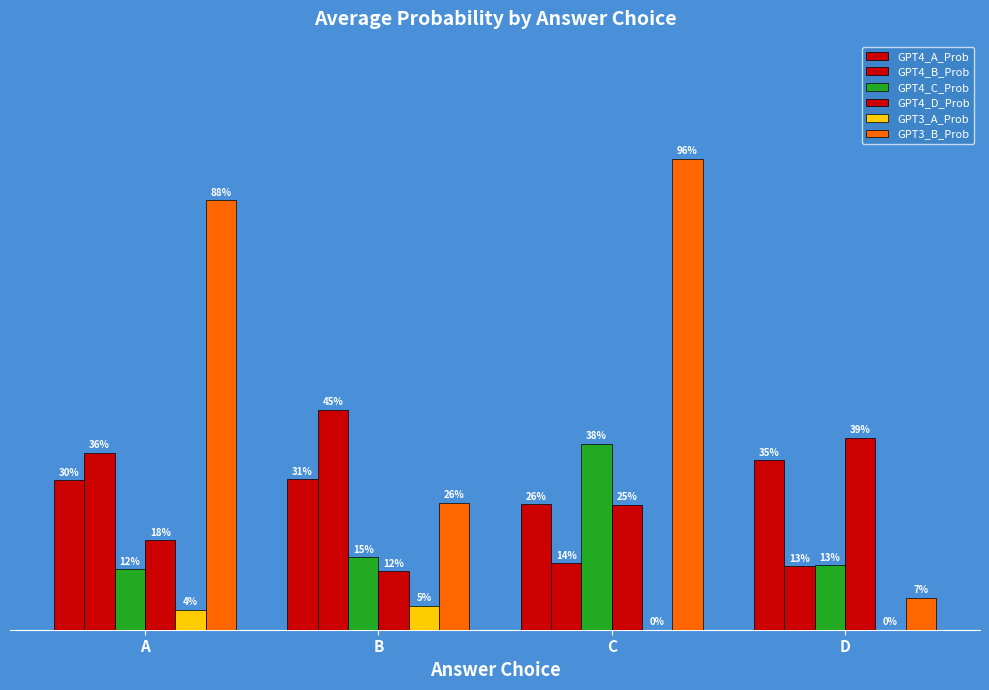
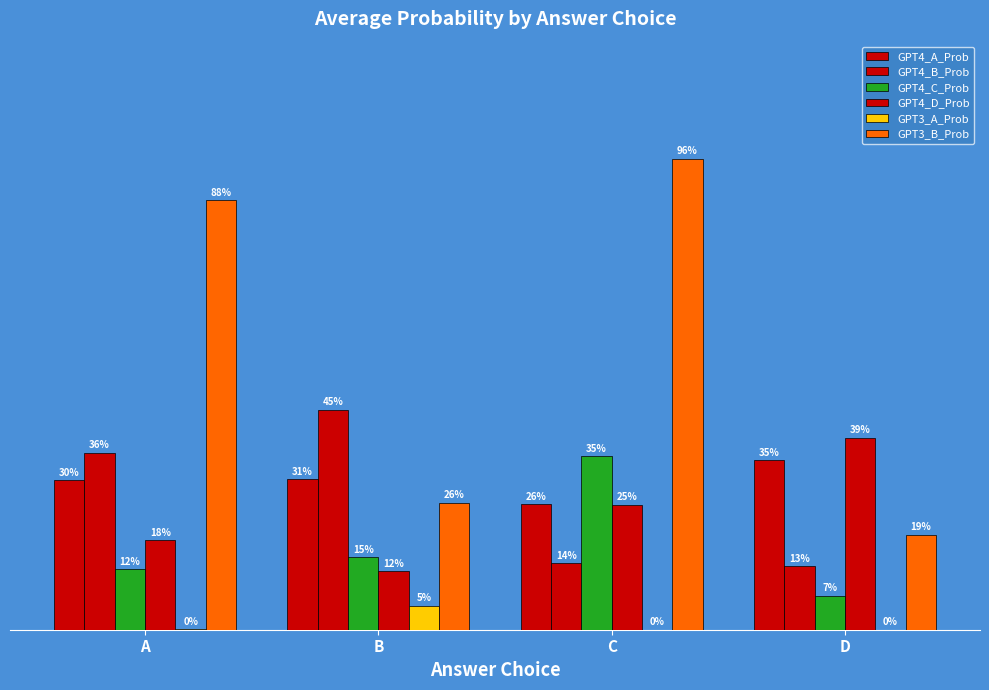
  {
    "GPT4_C_Prob": {
      "A": "12%",
      "B": "15%",
-     "C": "38%",
-     "D": "13%"
+     "C": "35%",
+     "D": "7%"
    },
    "GPT3_A_Prob": {
-     "A": "4%",
+     "A": "0%",
      "B": "5%",
      "C": "0%",
      "D": "0%"
    },
    "GPT3_B_Prob": {
      "A": "88%",
      "B": "26%",
      "C": "96%",
-     "D": "7%"
+     "D": "19%"
    }
  }
